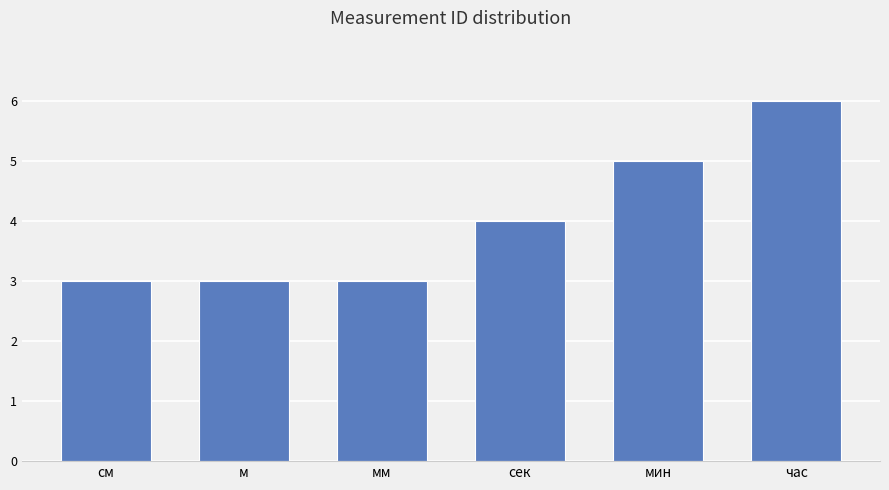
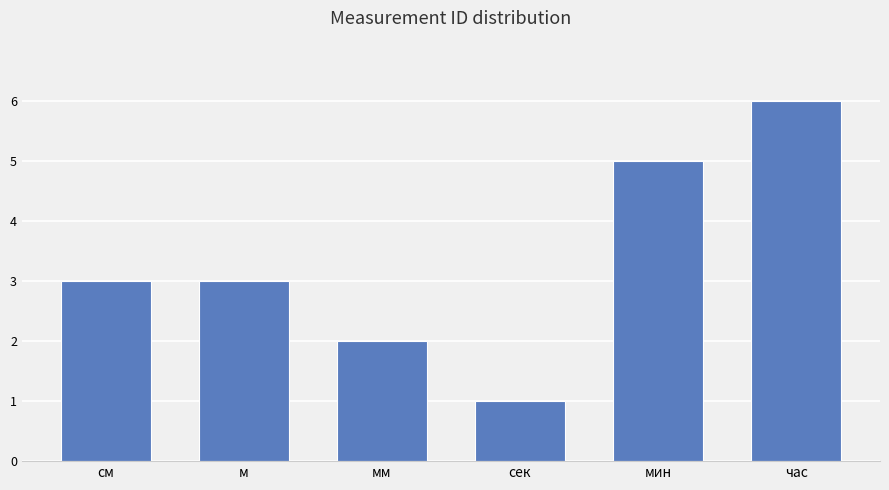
  {
    "см": 3,
    "м": 3,
-   "мм": 3,
-   "сек": 4,
+   "мм": 2,
+   "сек": 1,
    "мин": 5,
    "час": 6
  }
